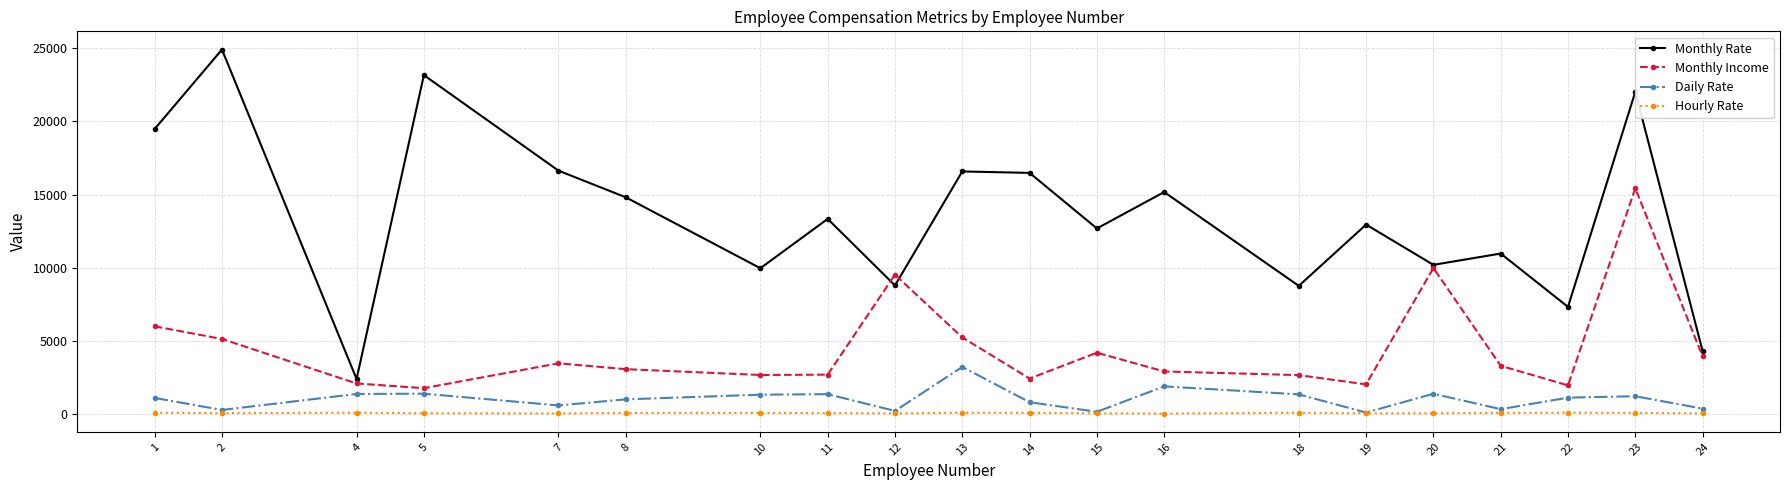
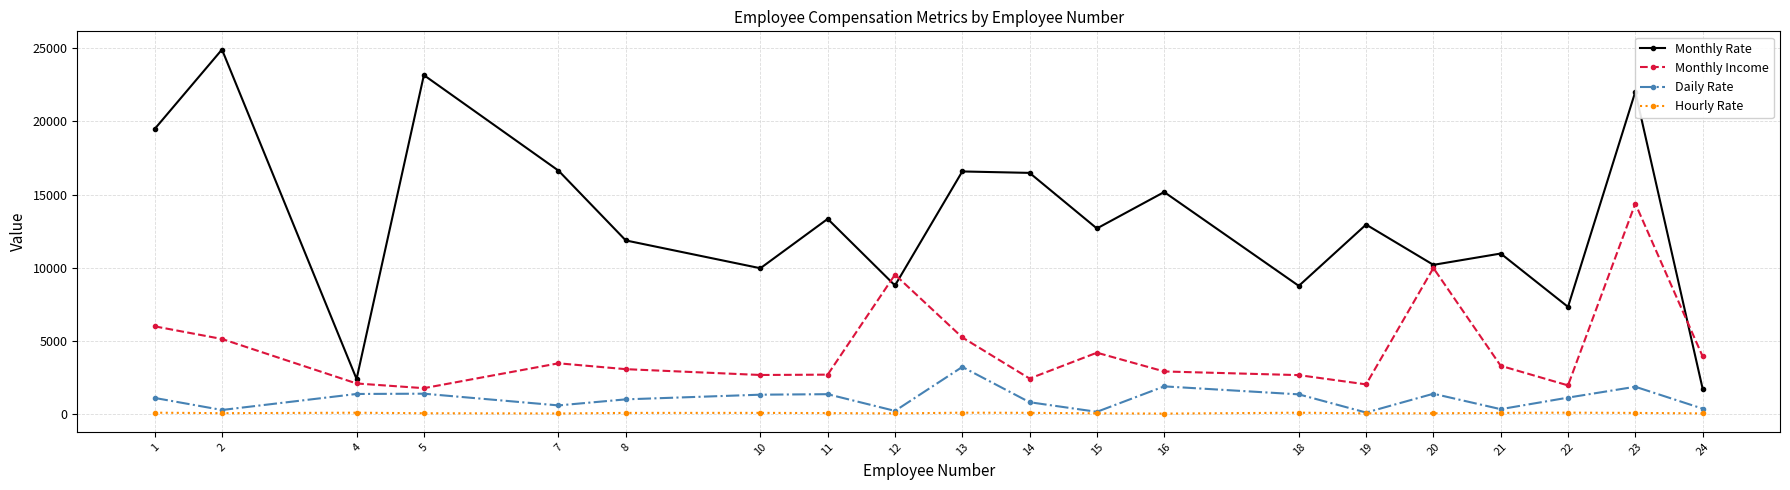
  {
    "Monthly Rate": {
      "1": 19500,
      "2": 24900,
      "4": 2400,
      "5": 23200,
      "7": 16600,
-     "8": 14800,
+     "8": 11900,
      "10": 10000,
      "11": 13300,
      "12": 8800,
      "13": 16600,
      "14": 16500,
      "15": 12700,
      "16": 15200,
      "18": 8800,
      "19": 12900,
      "20": 10200,
      "21": 11000,
      "22": 7300,
-     "24": 4300
+     "24": 1700
    },
    "Monthly Income": {
      "1": 6000,
      "2": 5100,
      "4": 2100,
      "5": 1800,
      "7": 3500,
      "8": 3100,
      "10": 2700,
      "11": 2700,
      "12": 9500,
      "13": 5200,
      "14": 2400,
      "15": 4200,
      "16": 2900,
      "18": 2700,
      "19": 2000,
      "20": 10000,
      "21": 3300,
      "22": 2000,
-     "23": 15400,
+     "23": 14400,
      "24": 3900
    },
    "Daily Rate": {
      "1": 1100,
      "2": 300,
      "4": 1400,
      "5": 1400,
      "7": 600,
      "8": 1000,
      "10": 1300,
      "11": 1400,
      "13": 3200,
      "14": 800,
      "16": 1900,
      "18": 1300,
      "20": 1400,
      "21": 300,
      "22": 1100,
-     "23": 1200,
+     "23": 1900,
      "24": 400
    },
    "Hourly Rate": {
      "1": 100,
      "2": 100,
      "4": 100,
      "5": 100,
      "7": 0,
      "8": 100,
      "10": 100,
      "11": 100,
      "13": 100,
      "14": 100,
      "16": 0,
      "18": 100,
      "20": 100,
      "21": 100,
      "22": 100,
      "23": 100,
      "24": 0
    }
  }
